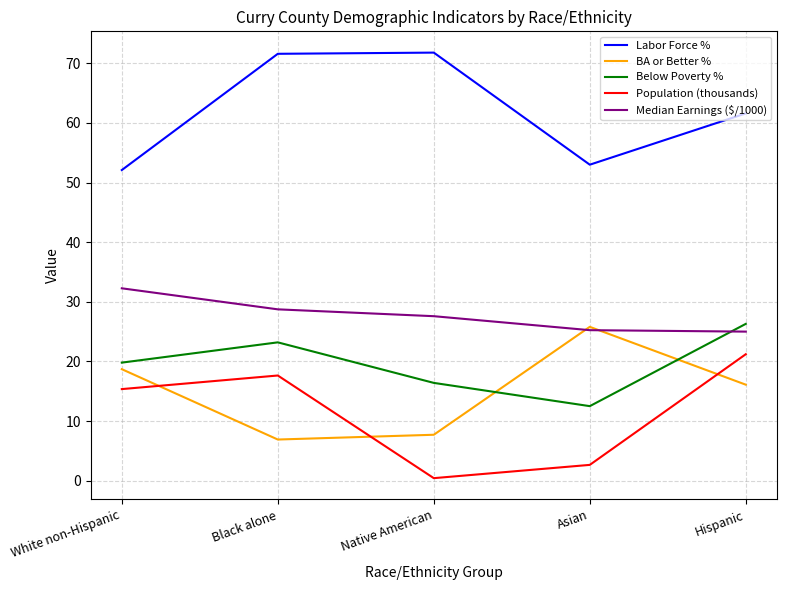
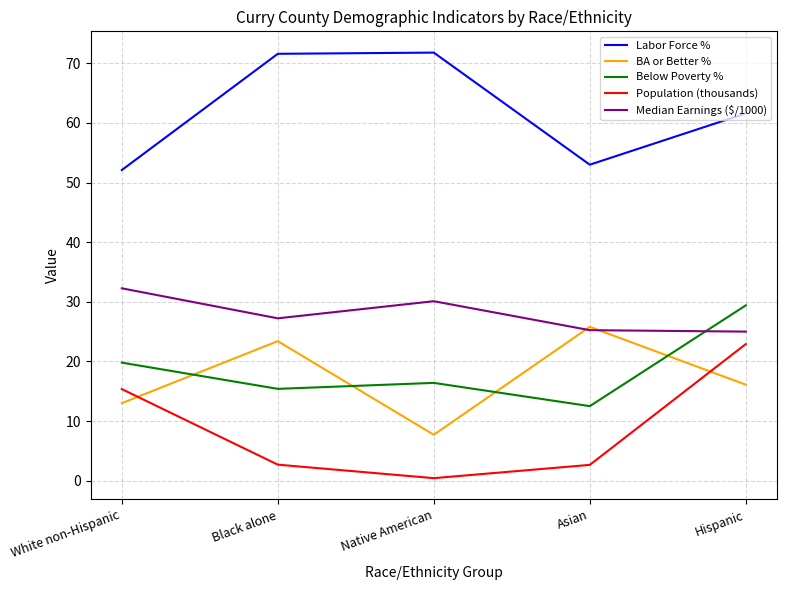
  {
    "Labor Force %": {
      "White non-Hispanic": 52,
      "Black alone": 72,
      "Native American": 72,
      "Asian": 53
    },
    "BA or Better %": {
-     "White non-Hispanic": 19,
-     "Black alone": 7,
+     "White non-Hispanic": 13,
+     "Black alone": 23,
      "Native American": 8,
      "Asian": 26,
      "Hispanic": 16
    },
    "Below Poverty %": {
      "White non-Hispanic": 20,
-     "Black alone": 23,
+     "Black alone": 15,
      "Native American": 16,
      "Asian": 13,
-     "Hispanic": 26
+     "Hispanic": 29
    },
    "Population (thousands)": {
      "White non-Hispanic": 15,
-     "Black alone": 18,
+     "Black alone": 3,
      "Native American": 0,
      "Asian": 3,
-     "Hispanic": 21
+     "Hispanic": 23
    },
    "Median Earnings ($/1000)": {
      "White non-Hispanic": 32,
-     "Black alone": 29,
-     "Native American": 28,
+     "Black alone": 27,
+     "Native American": 30,
      "Asian": 25,
      "Hispanic": 25
    }
  }
